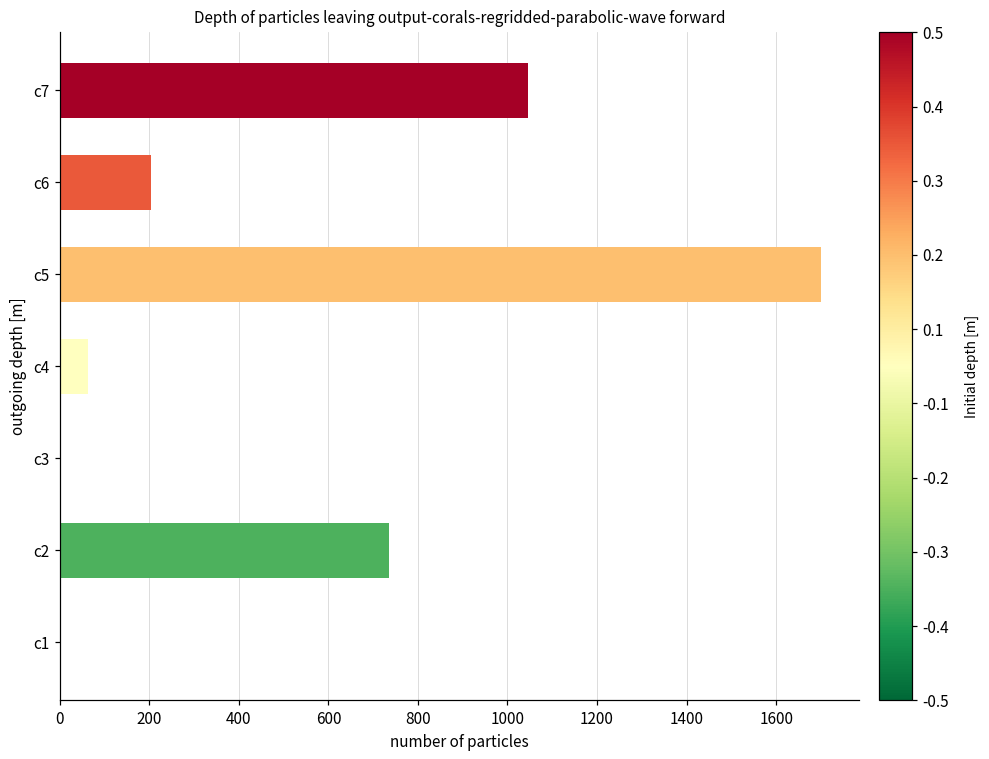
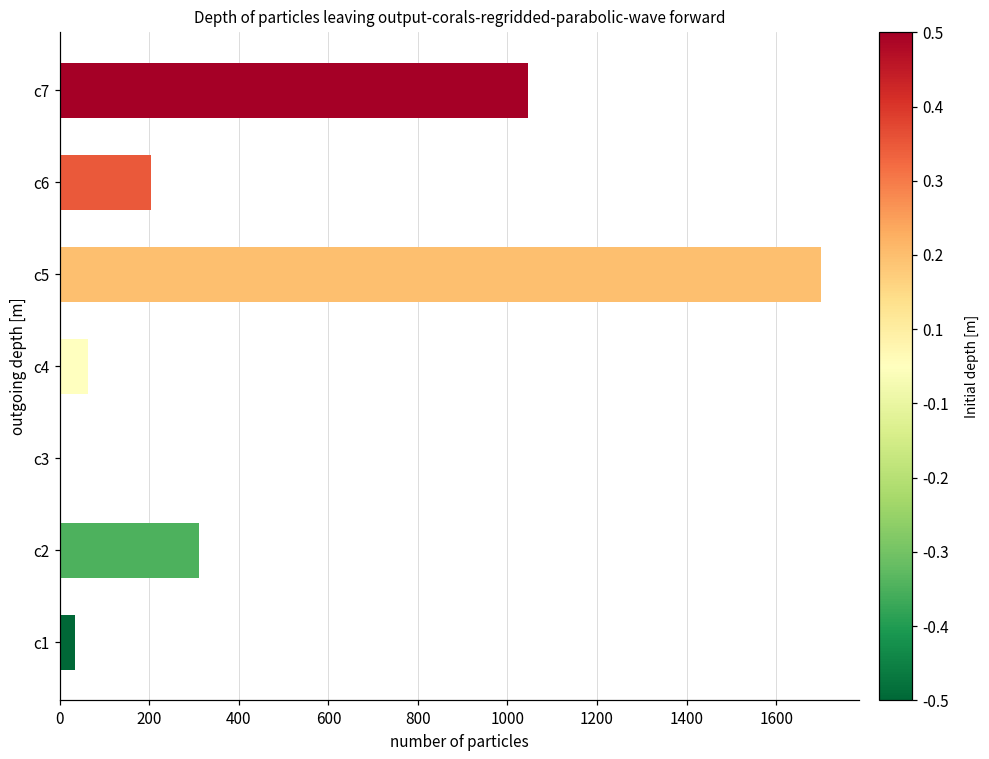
  {
    "c7": 1050,
    "c6": 200,
    "c5": 1700,
    "c4": 60,
-   "c2": 730,
-   "c1": 0
+   "c2": 310,
+   "c1": 30
  }
